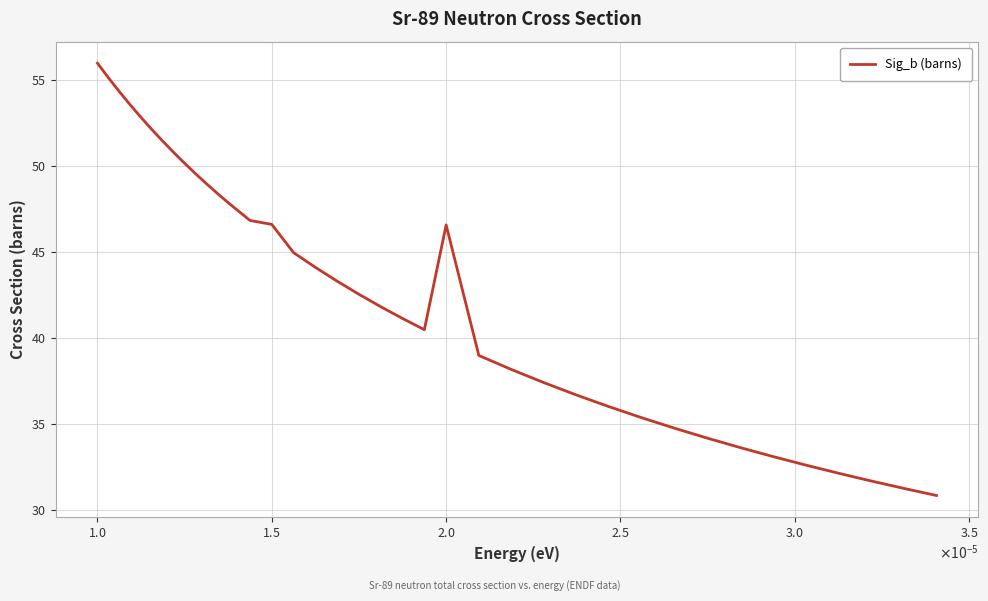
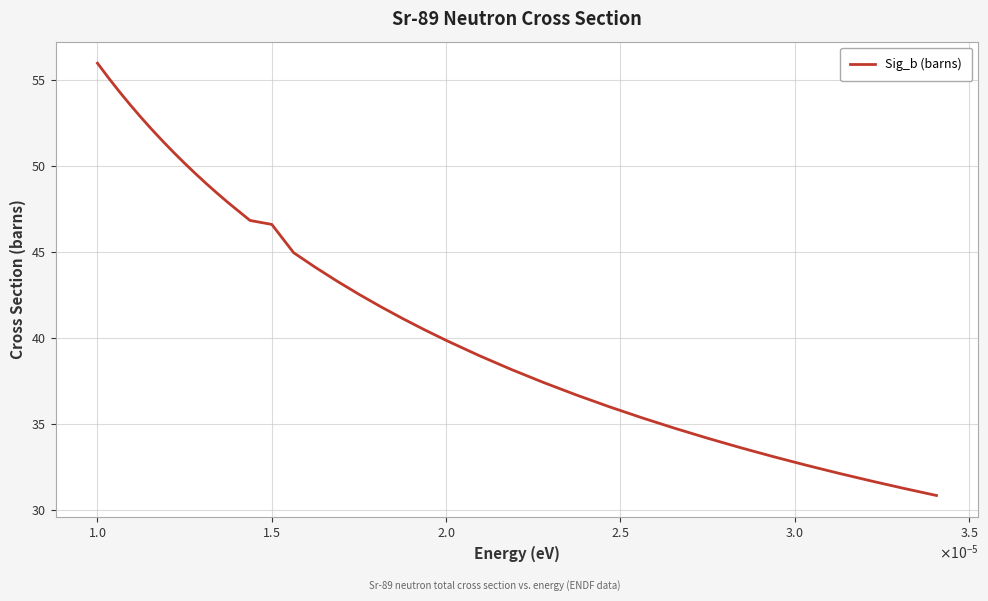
  {
    "1.0": 56.0,
    "1.5": 46.6,
-   "2.0": 46.6
+   "2.0": 39.9
  }
